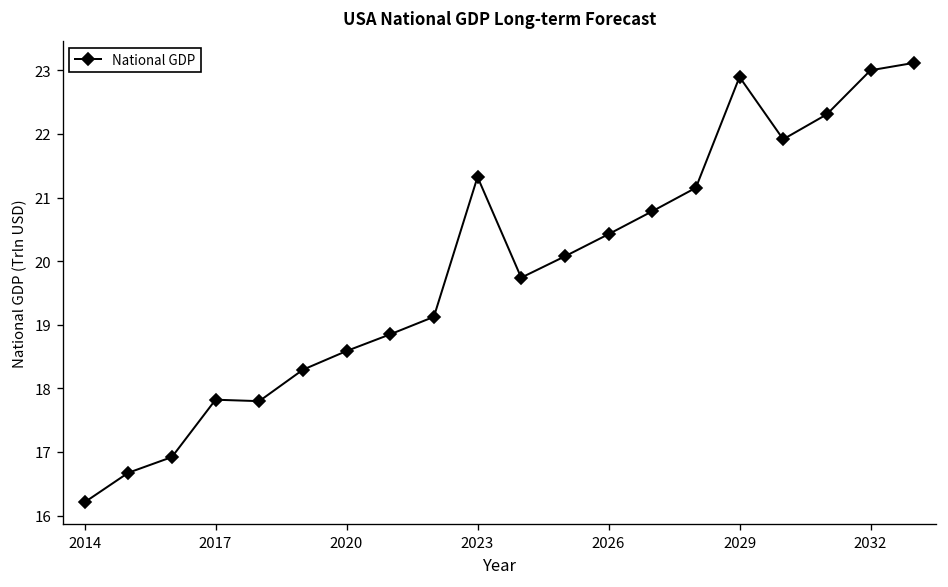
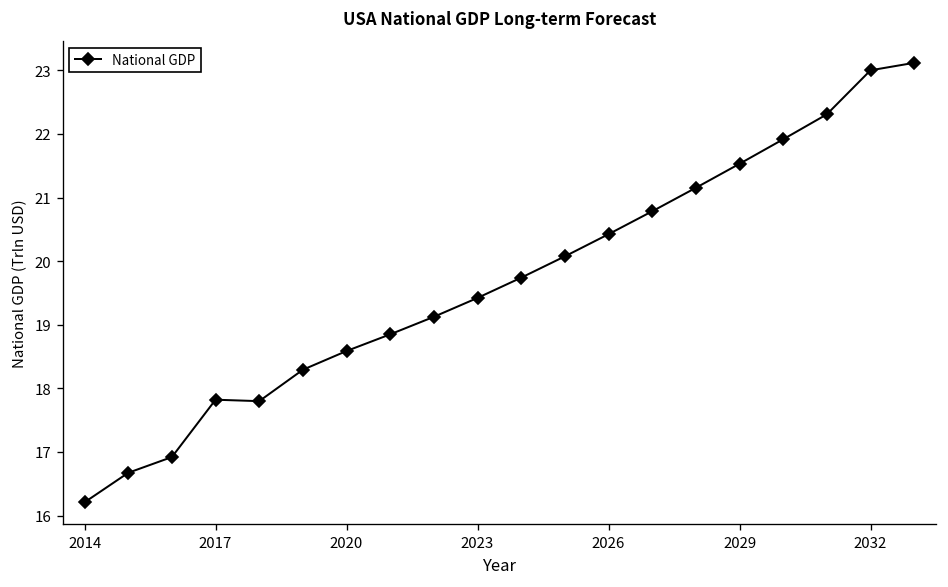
  {
    "2014": 16.2,
    "2017": 17.8,
    "2020": 18.6,
-   "2023": 21.3,
+   "2023": 19.4,
    "2026": 20.4,
-   "2029": 22.9,
+   "2029": 21.5,
    "2032": 23.0
  }
